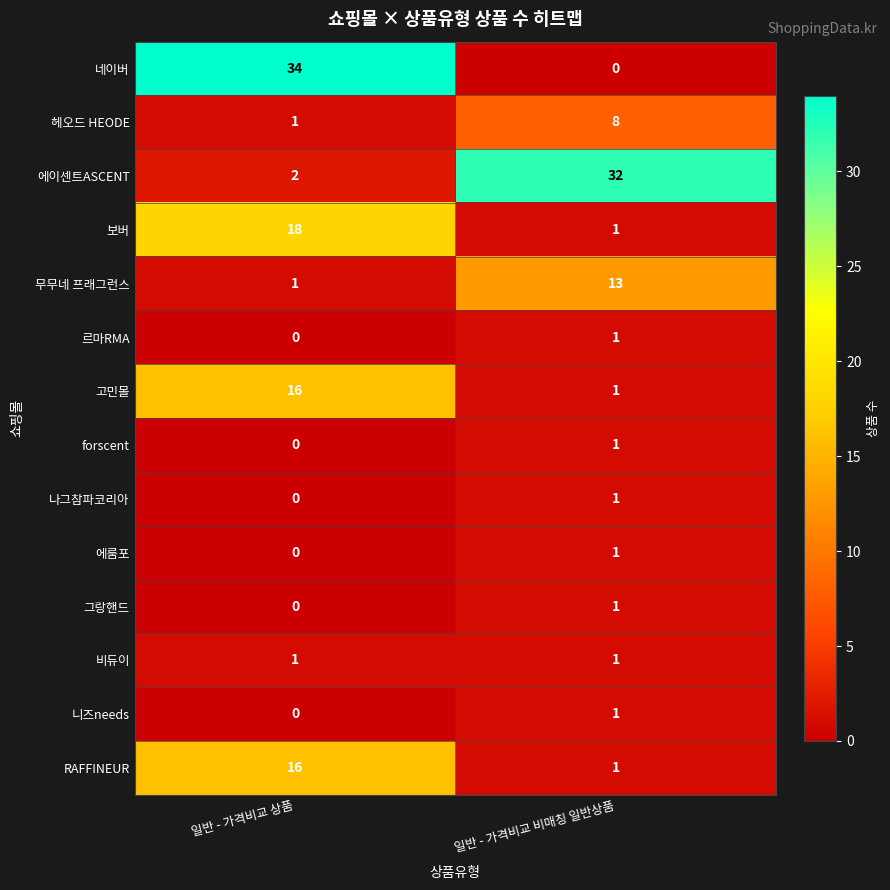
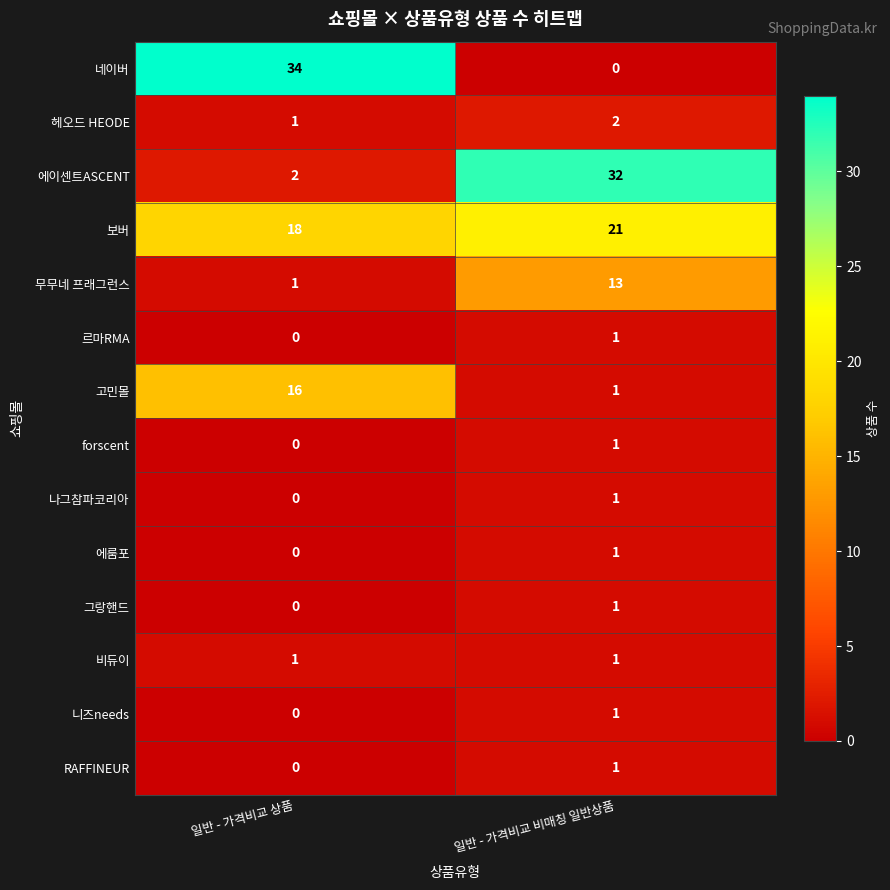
  {
    "네이버": {
      "일반 - 가격비교 상품": 34,
      "일반 - 가격비교 비매칭 일반상품": 0
    },
    "헤오드 HEODE": {
      "일반 - 가격비교 상품": 1,
-     "일반 - 가격비교 비매칭 일반상품": 8
+     "일반 - 가격비교 비매칭 일반상품": 2
    },
    "에이센트ASCENT": {
      "일반 - 가격비교 상품": 2,
      "일반 - 가격비교 비매칭 일반상품": 32
    },
    "보버": {
      "일반 - 가격비교 상품": 18,
-     "일반 - 가격비교 비매칭 일반상품": 1
+     "일반 - 가격비교 비매칭 일반상품": 21
    },
    "무무네 프래그런스": {
      "일반 - 가격비교 상품": 1,
      "일반 - 가격비교 비매칭 일반상품": 13
    },
    "르마RMA": {
      "일반 - 가격비교 상품": 0,
      "일반 - 가격비교 비매칭 일반상품": 1
    },
    "고민몰": {
      "일반 - 가격비교 상품": 16,
      "일반 - 가격비교 비매칭 일반상품": 1
    },
    "forscent": {
      "일반 - 가격비교 상품": 0,
      "일반 - 가격비교 비매칭 일반상품": 1
    },
    "나그참파코리아": {
      "일반 - 가격비교 상품": 0,
      "일반 - 가격비교 비매칭 일반상품": 1
    },
    "에룸포": {
      "일반 - 가격비교 상품": 0,
      "일반 - 가격비교 비매칭 일반상품": 1
    },
    "그랑핸드": {
      "일반 - 가격비교 상품": 0,
      "일반 - 가격비교 비매칭 일반상품": 1
    },
    "비듀이": {
      "일반 - 가격비교 상품": 1,
      "일반 - 가격비교 비매칭 일반상품": 1
    },
    "니즈needs": {
      "일반 - 가격비교 상품": 0,
      "일반 - 가격비교 비매칭 일반상품": 1
    },
    "RAFFINEUR": {
-     "일반 - 가격비교 상품": 16,
+     "일반 - 가격비교 상품": 0,
      "일반 - 가격비교 비매칭 일반상품": 1
    }
  }
